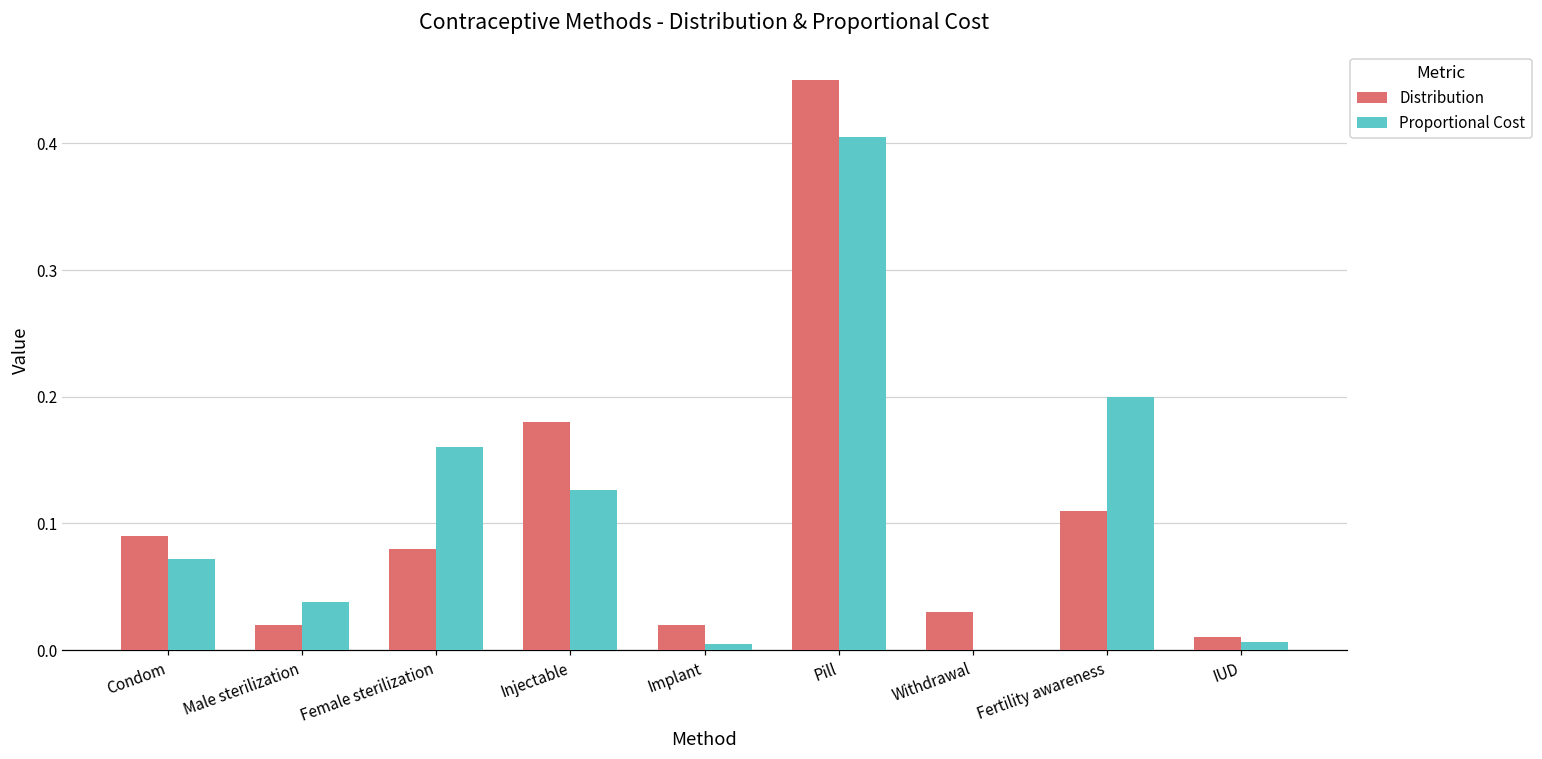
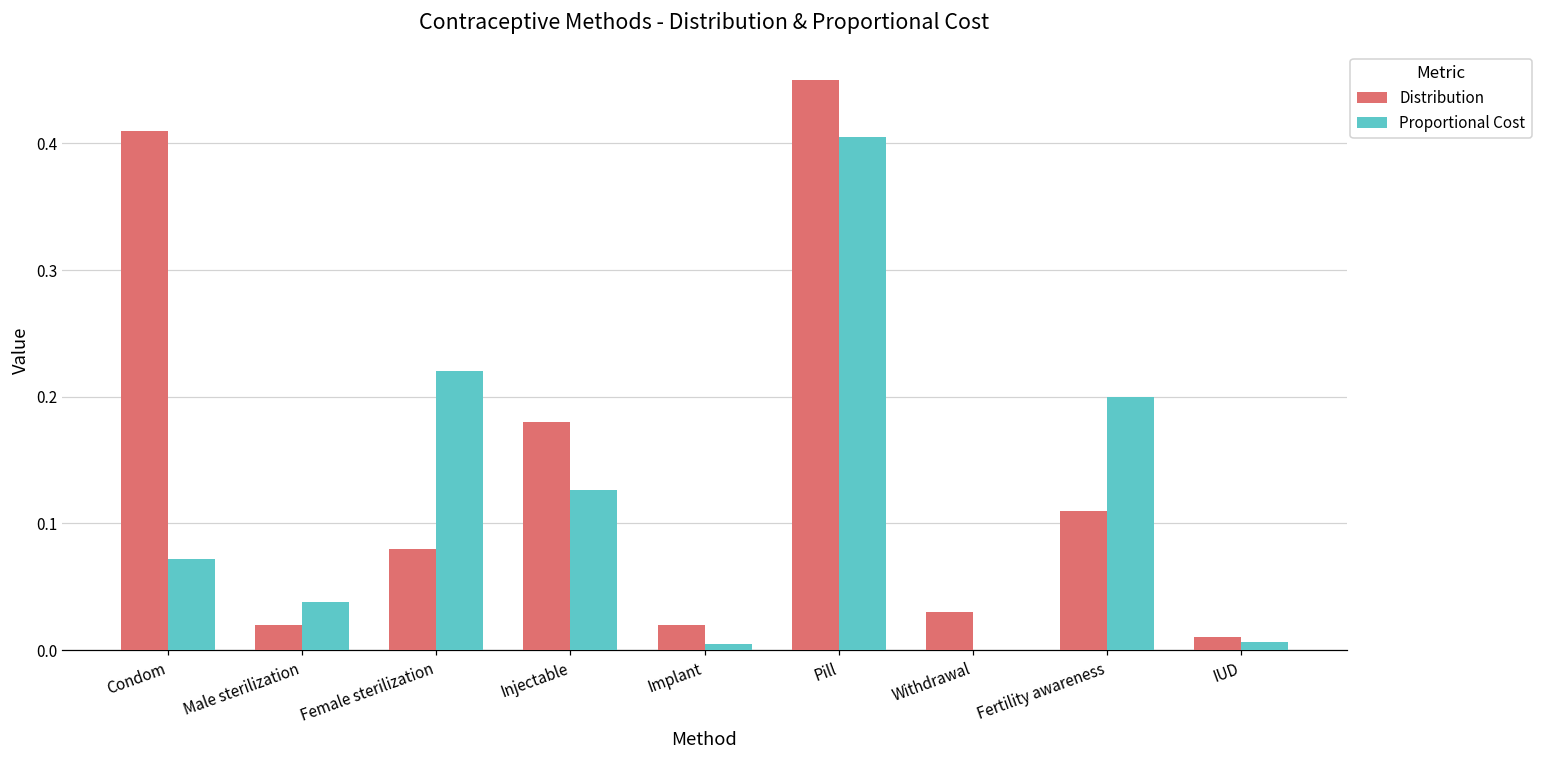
  {
    "Distribution": {
-     "Condom": 0.09,
+     "Condom": 0.41,
      "Male sterilization": 0.02,
      "Female sterilization": 0.08,
      "Injectable": 0.18,
      "Implant": 0.02,
      "Pill": 0.45,
      "Withdrawal": 0.03,
      "Fertility awareness": 0.11,
      "IUD": 0.01
    },
    "Proportional Cost": {
      "Condom": 0.07,
      "Male sterilization": 0.04,
-     "Female sterilization": 0.16,
+     "Female sterilization": 0.22,
      "Injectable": 0.126,
      "Implant": 0.005,
      "Pill": 0.405,
      "Withdrawal": 0.00,
      "Fertility awareness": 0.20,
      "IUD": 0.006
    }
  }
